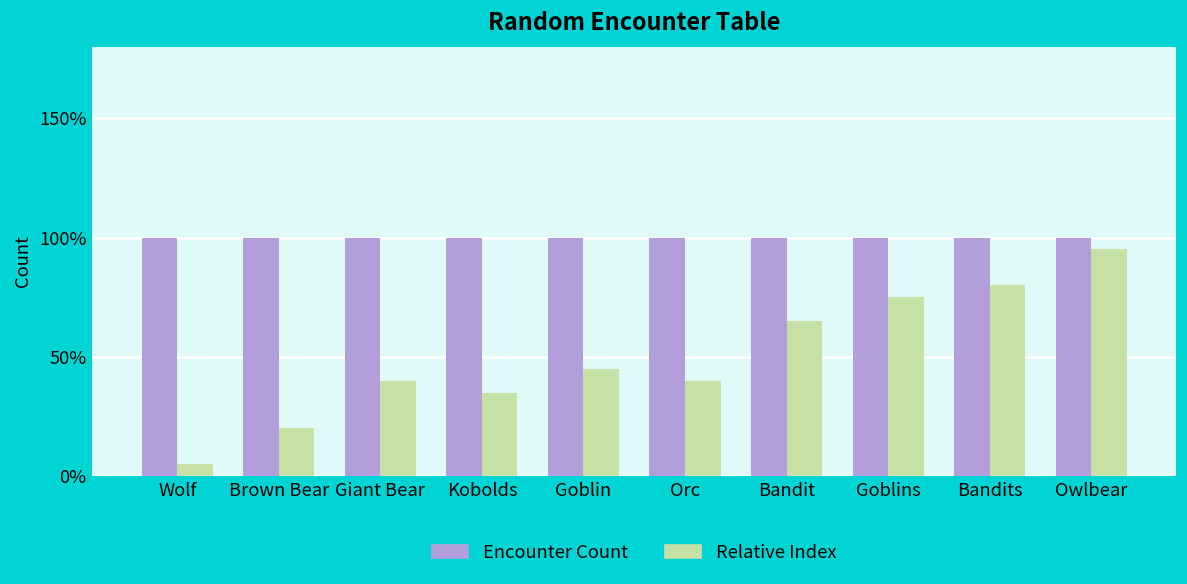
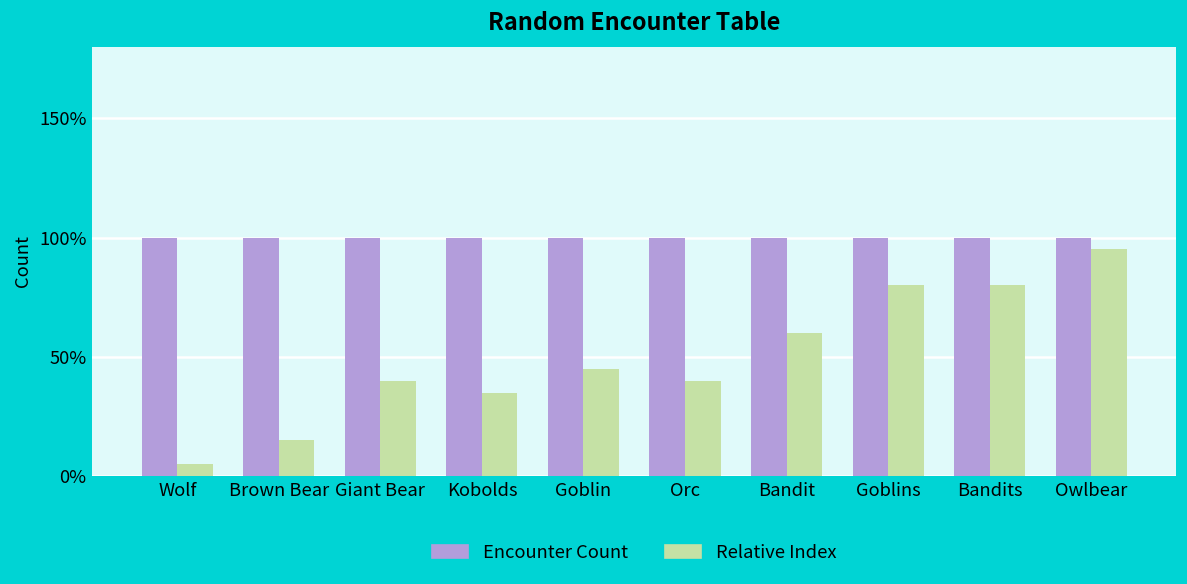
  {
    "Encounter Count": {
      "Wolf": "100%",
      "Brown Bear": "100%",
      "Giant Bear": "100%",
      "Kobolds": "100%",
      "Goblin": "100%",
      "Orc": "100%",
      "Bandit": "100%",
      "Goblins": "100%",
      "Bandits": "100%",
      "Owlbear": "100%"
    },
    "Relative Index": {
      "Wolf": "5%",
-     "Brown Bear": "20%",
+     "Brown Bear": "15%",
      "Giant Bear": "40%",
      "Kobolds": "35%",
      "Goblin": "45%",
      "Orc": "40%",
-     "Bandit": "65%",
-     "Goblins": "75%",
+     "Bandit": "60%",
+     "Goblins": "80%",
      "Bandits": "80%",
      "Owlbear": "95%"
    }
  }
